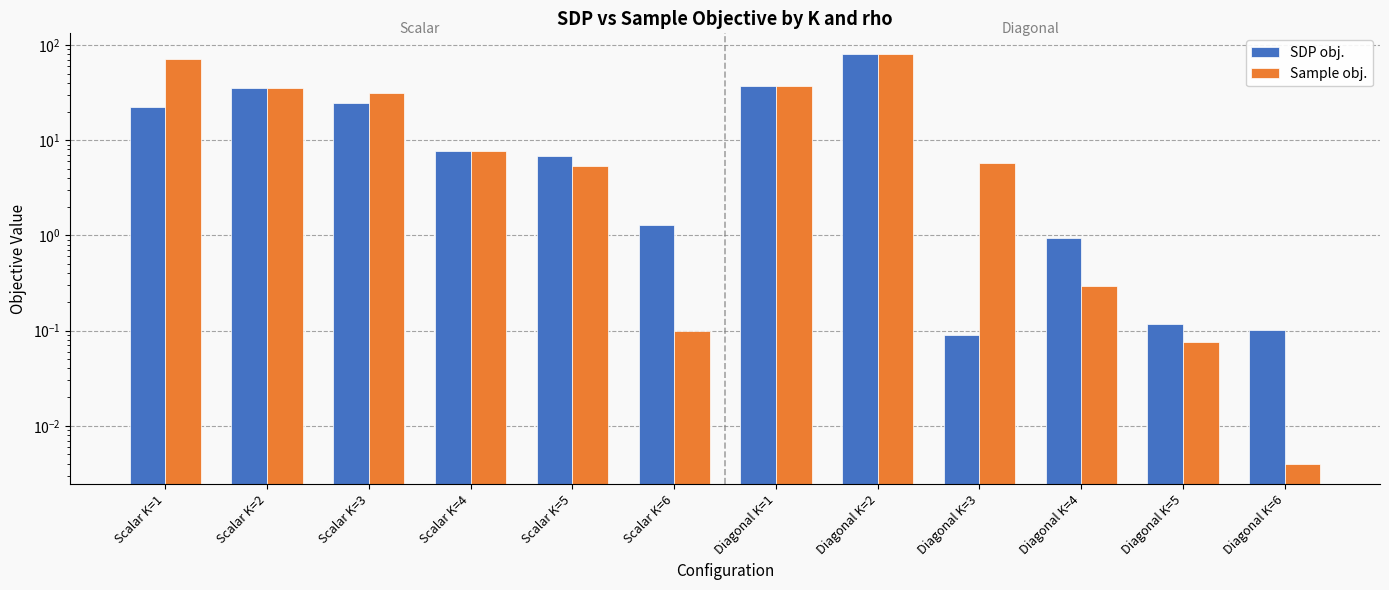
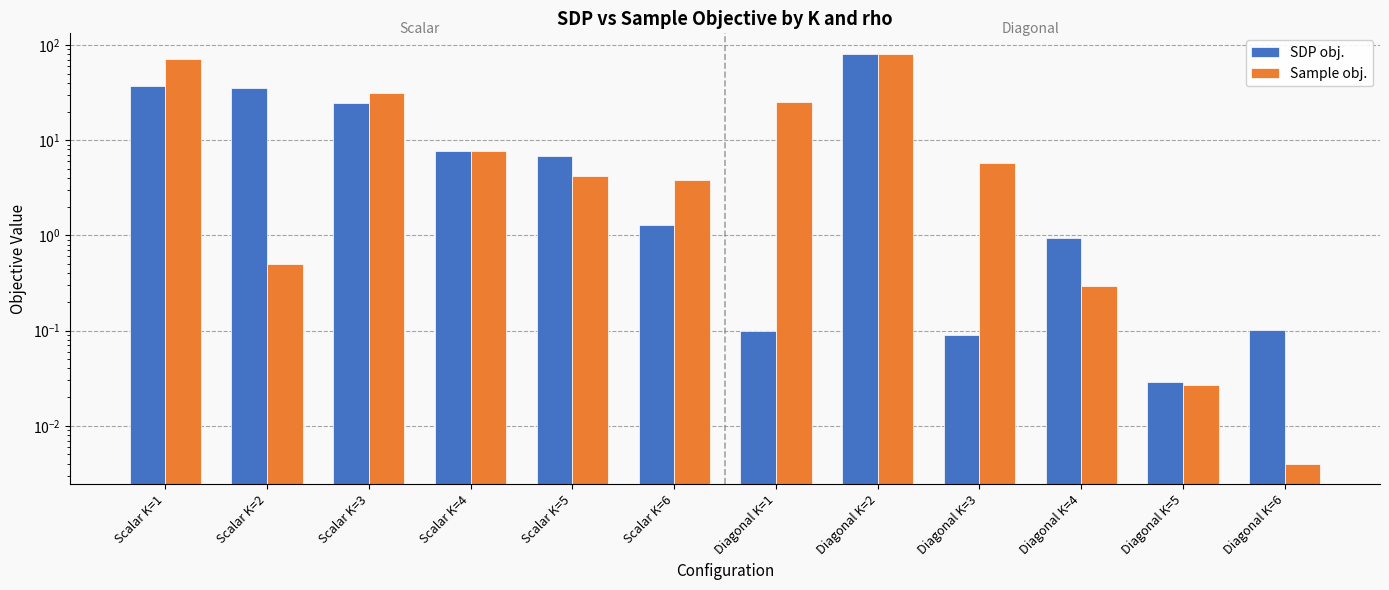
  {
    "SDP obj.": {
-     "Scalar K=1": 22,
+     "Scalar K=1": 37,
      "Scalar K=2": 35,
      "Scalar K=3": 25,
      "Scalar K=4": 8,
      "Scalar K=5": 7,
      "Scalar K=6": 1.3,
-     "Diagonal K=1": 37,
+     "Diagonal K=1": 0.1,
      "Diagonal K=2": 80,
      "Diagonal K=3": 0.09,
      "Diagonal K=4": 0.9,
-     "Diagonal K=5": 0.12,
+     "Diagonal K=5": 0.029,
      "Diagonal K=6": 0.10
    },
    "Sample obj.": {
      "Scalar K=1": 70,
-     "Scalar K=2": 35,
+     "Scalar K=2": 0.5,
      "Scalar K=3": 31,
      "Scalar K=4": 8,
-     "Scalar K=5": 5,
-     "Scalar K=6": 0.1,
-     "Diagonal K=1": 37,
+     "Scalar K=5": 4,
+     "Scalar K=6": 3.8,
+     "Diagonal K=1": 25,
      "Diagonal K=2": 80,
      "Diagonal K=3": 6,
      "Diagonal K=4": 0.29,
-     "Diagonal K=5": 0.08,
+     "Diagonal K=5": 0.027,
      "Diagonal K=6": 0.004
    }
  }
